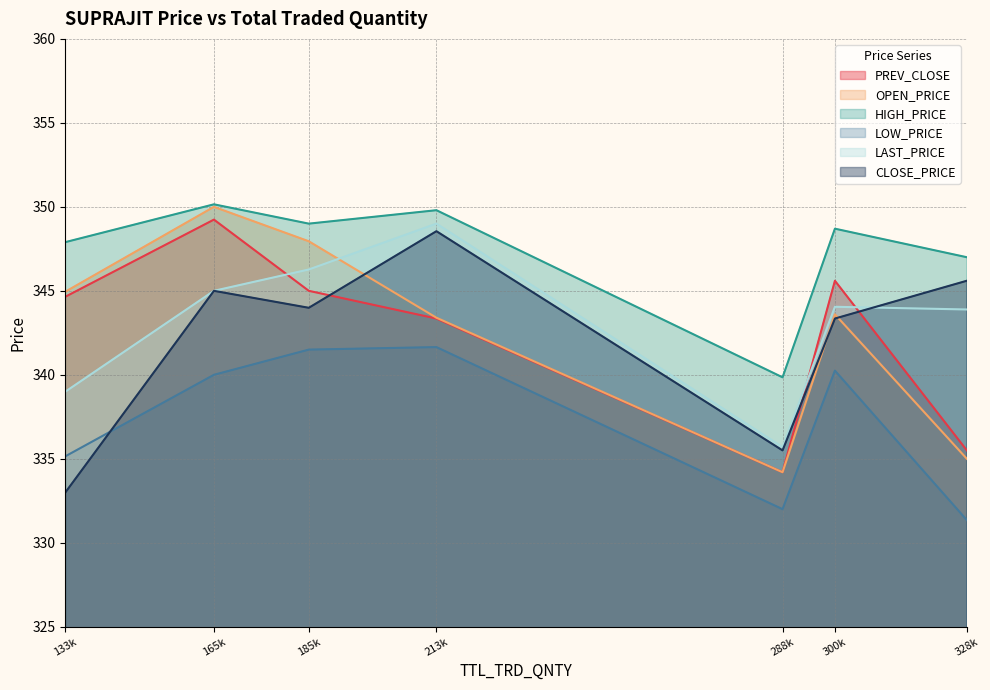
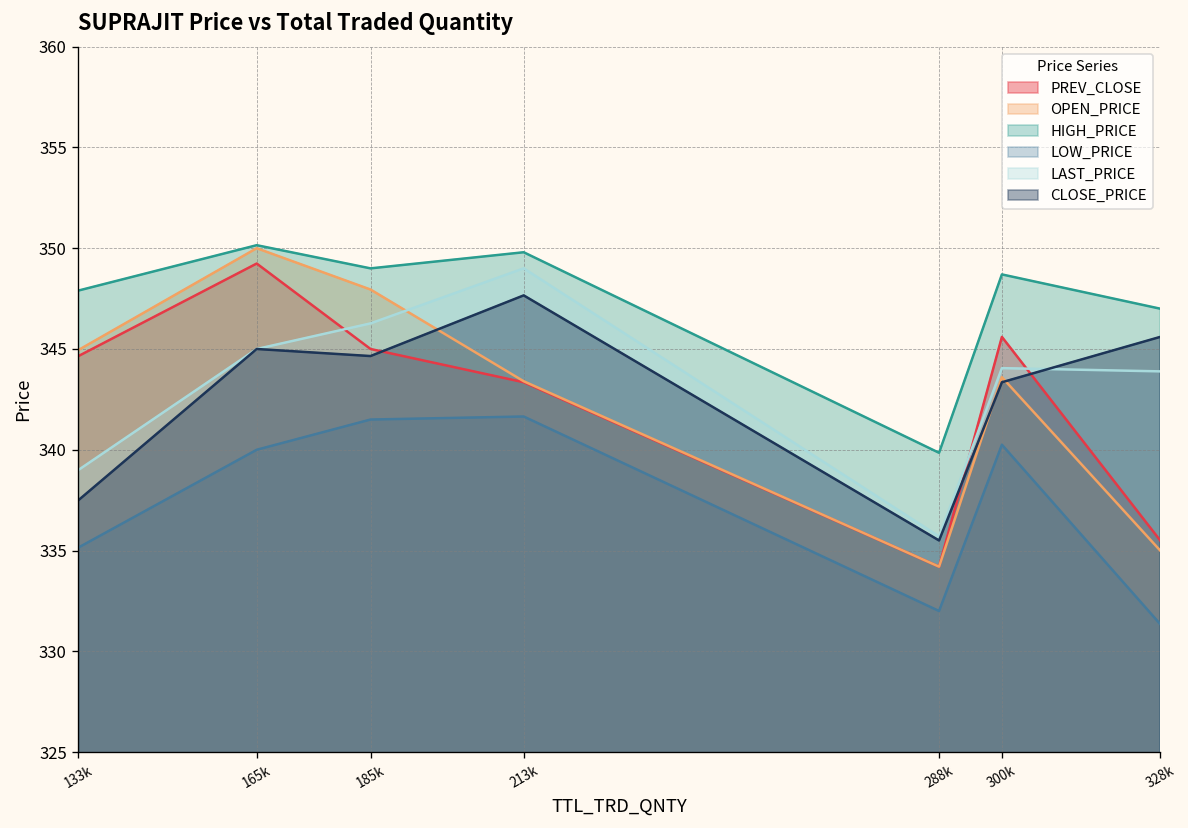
  {
    "PREV_CLOSE": {
      "133k": 344.7,
      "165k": 349.2,
      "185k": 345.0,
      "300k": 345.6,
      "328k": 335.5
    },
    "OPEN_PRICE": {
      "133k": 345.0,
      "185k": 348.0,
      "300k": 343.6,
      "328k": 335.0
    },
    "LAST_PRICE": {
      "133k": 339.0,
      "185k": 346.3,
      "213k": 349.0,
      "288k": 335.7,
      "300k": 344.1,
      "328k": 343.9
    },
    "CLOSE_PRICE": {
-     "133k": 333.0,
-     "185k": 344.0,
-     "213k": 348.6,
+     "133k": 337.5,
+     "185k": 344.7,
+     "213k": 347.7,
      "288k": 335.5,
      "300k": 343.4,
      "328k": 345.6
    }
  }
